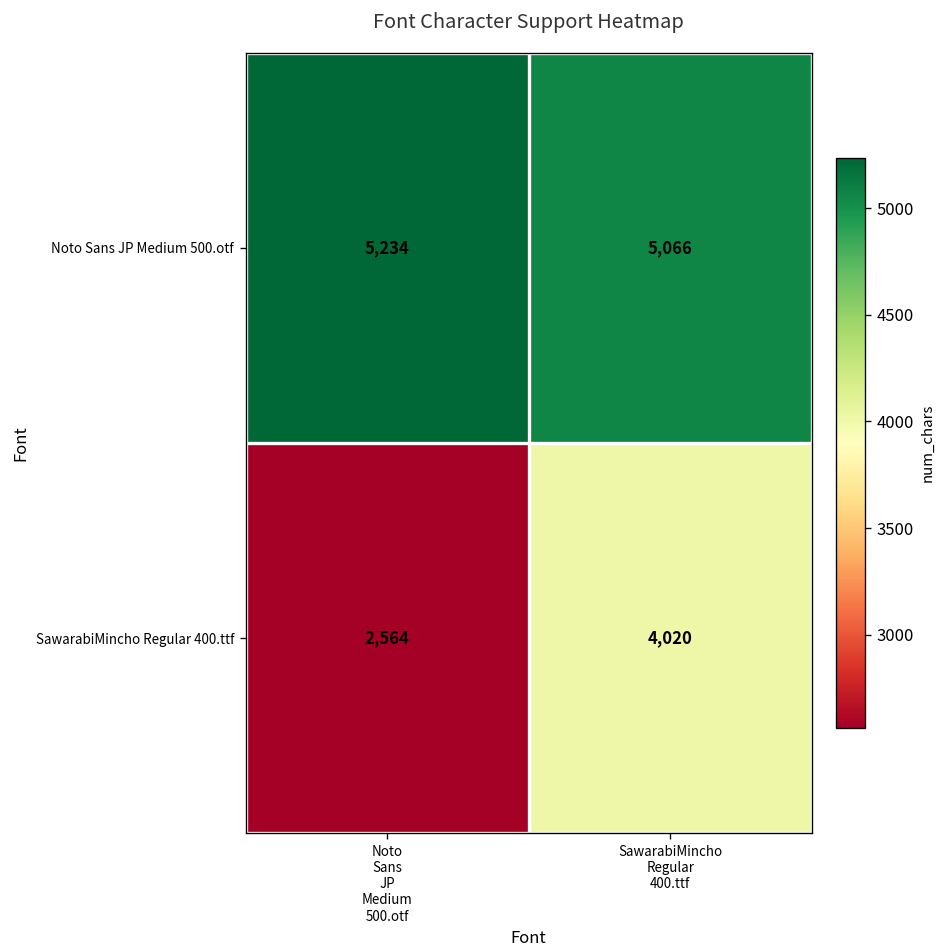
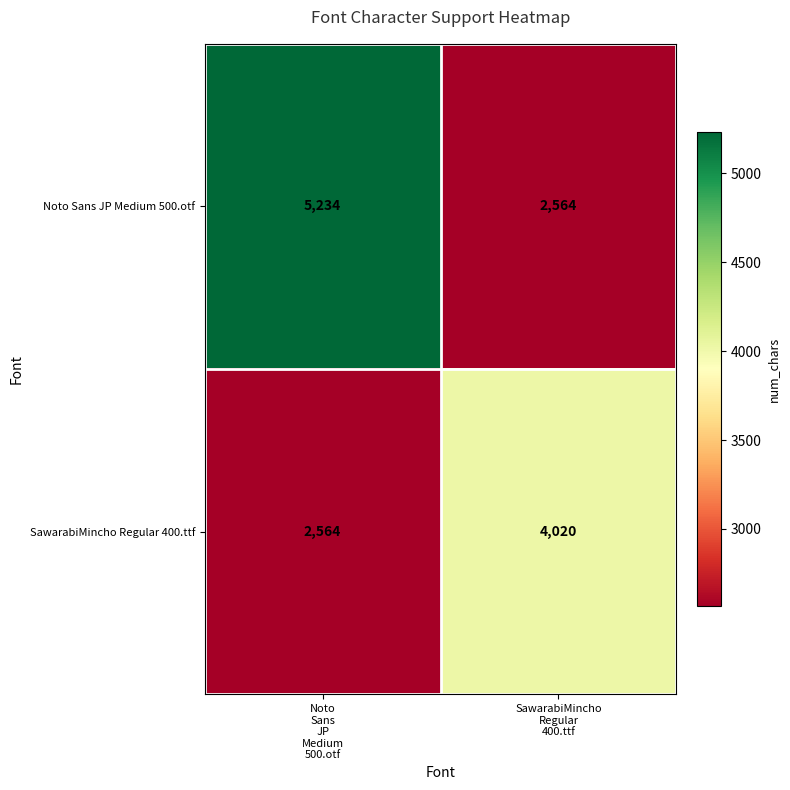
  {
    "Noto Sans JP Medium 500.otf": {
      "Noto Sans JP Medium 500.otf": "5,234",
-     "SawarabiMincho Regular 400.ttf": "5,066"
+     "SawarabiMincho Regular 400.ttf": "2,564"
    },
    "SawarabiMincho Regular 400.ttf": {
      "Noto Sans JP Medium 500.otf": "2,564",
      "SawarabiMincho Regular 400.ttf": "4,020"
    }
  }
